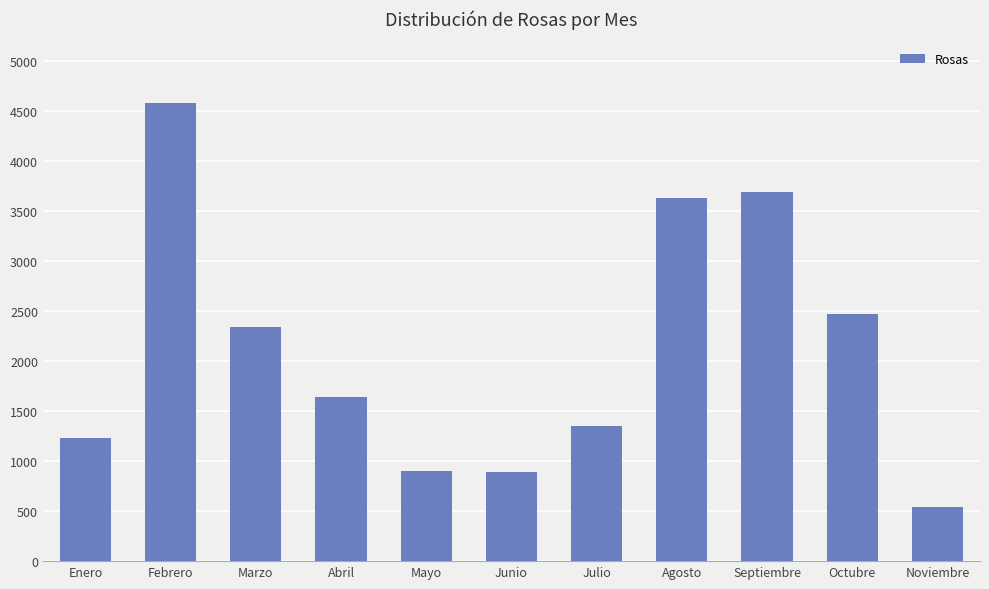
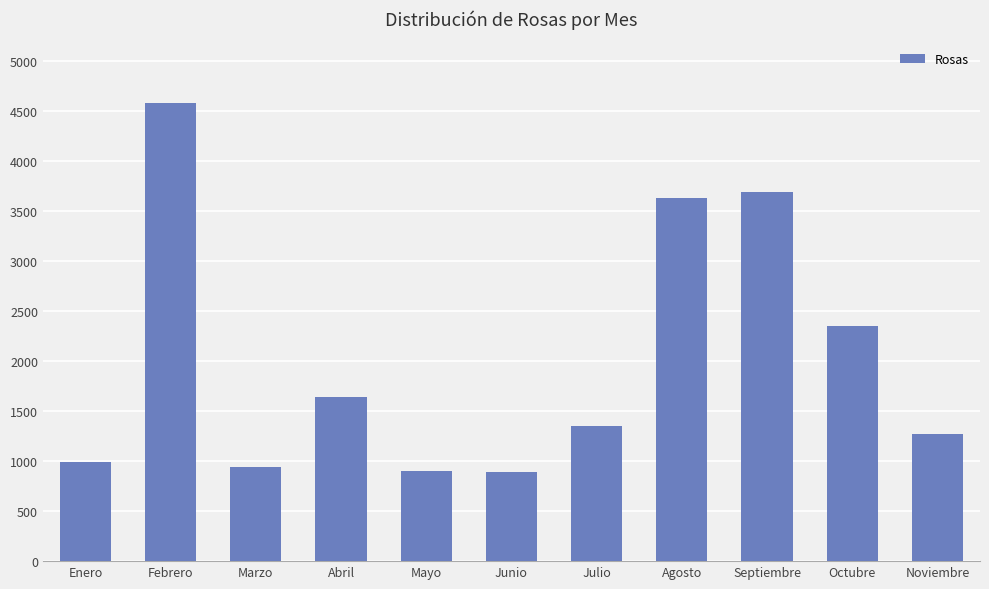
  {
-   "Enero": 1200,
+   "Enero": 1000,
    "Febrero": 4600,
-   "Marzo": 2300,
+   "Marzo": 900,
    "Abril": 1600,
    "Mayo": 900,
    "Junio": 900,
    "Julio": 1400,
    "Agosto": 3600,
    "Septiembre": 3700,
-   "Octubre": 2500,
-   "Noviembre": 500
+   "Octubre": 2400,
+   "Noviembre": 1300
  }
